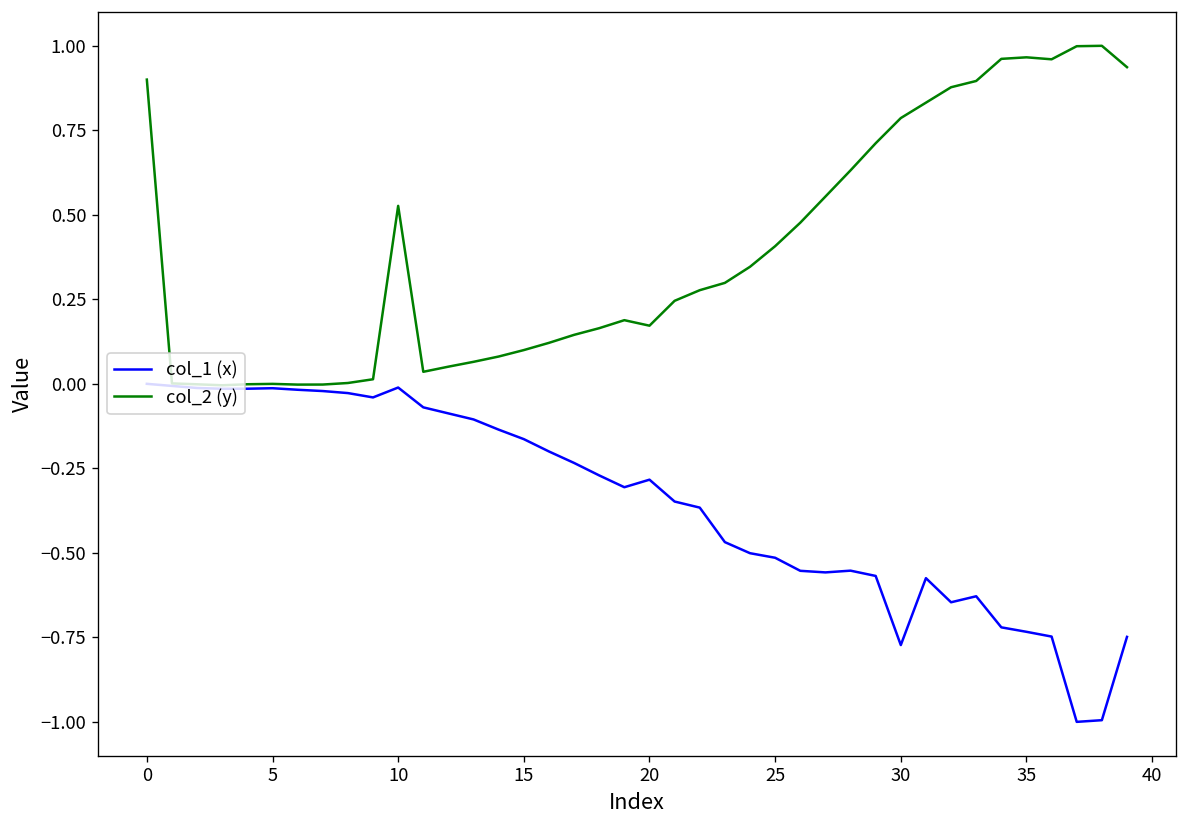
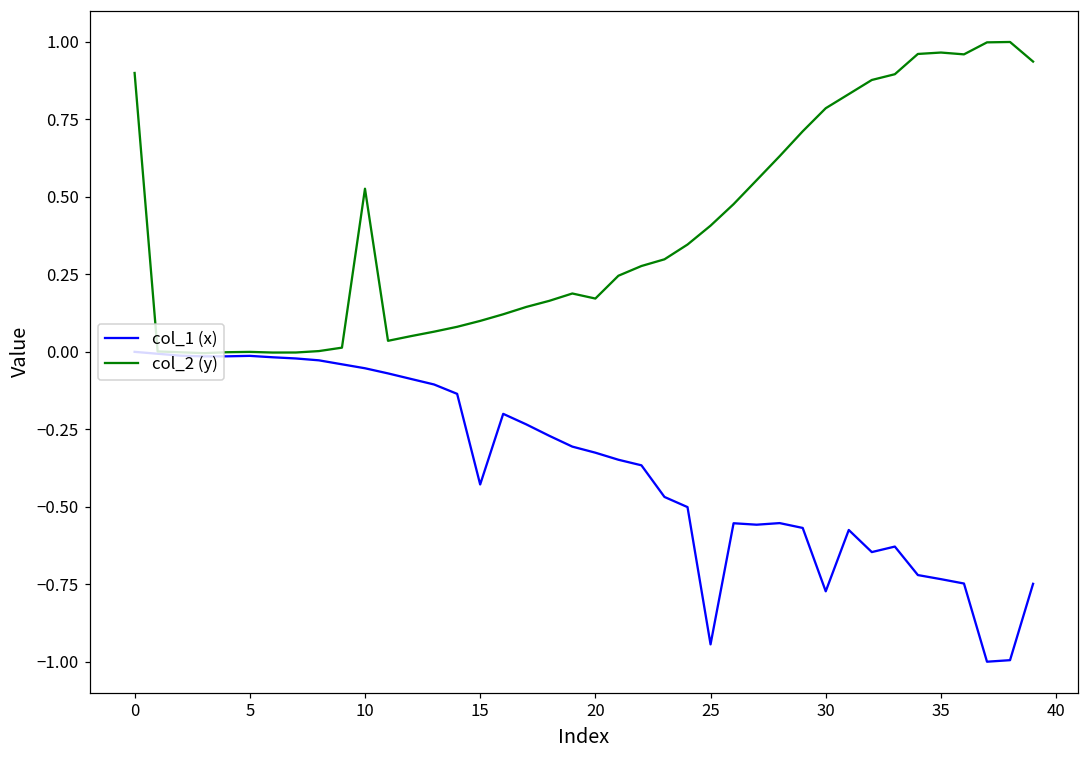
  {
    "col_1 (x)": {
      "5": -0.01,
-     "10": -0.01,
-     "15": -0.16,
-     "20": -0.28,
-     "25": -0.51,
+     "10": -0.05,
+     "15": -0.43,
+     "20": -0.33,
+     "25": -0.94,
      "30": -0.77,
      "35": -0.73
    },
    "col_2 (y)": {
      "0": 0.90,
      "5": 0.00,
      "10": 0.53,
      "15": 0.10,
      "20": 0.17,
      "25": 0.41,
      "30": 0.79,
      "35": 0.97
    }
  }
